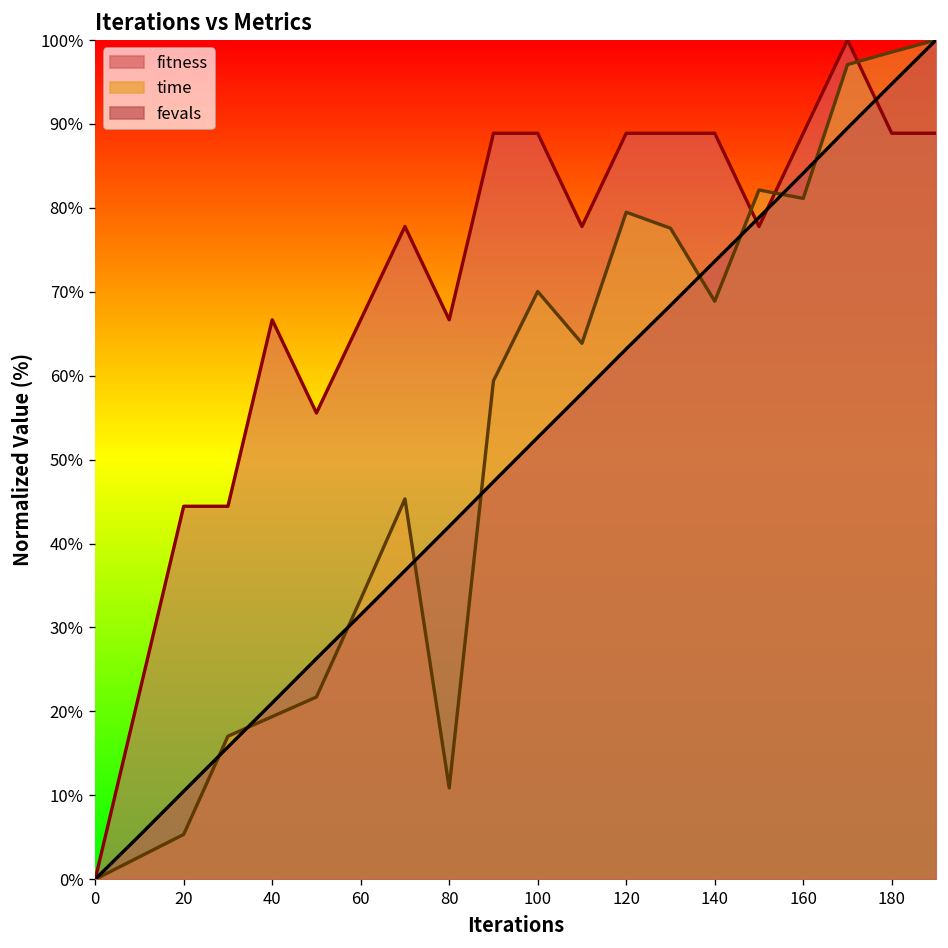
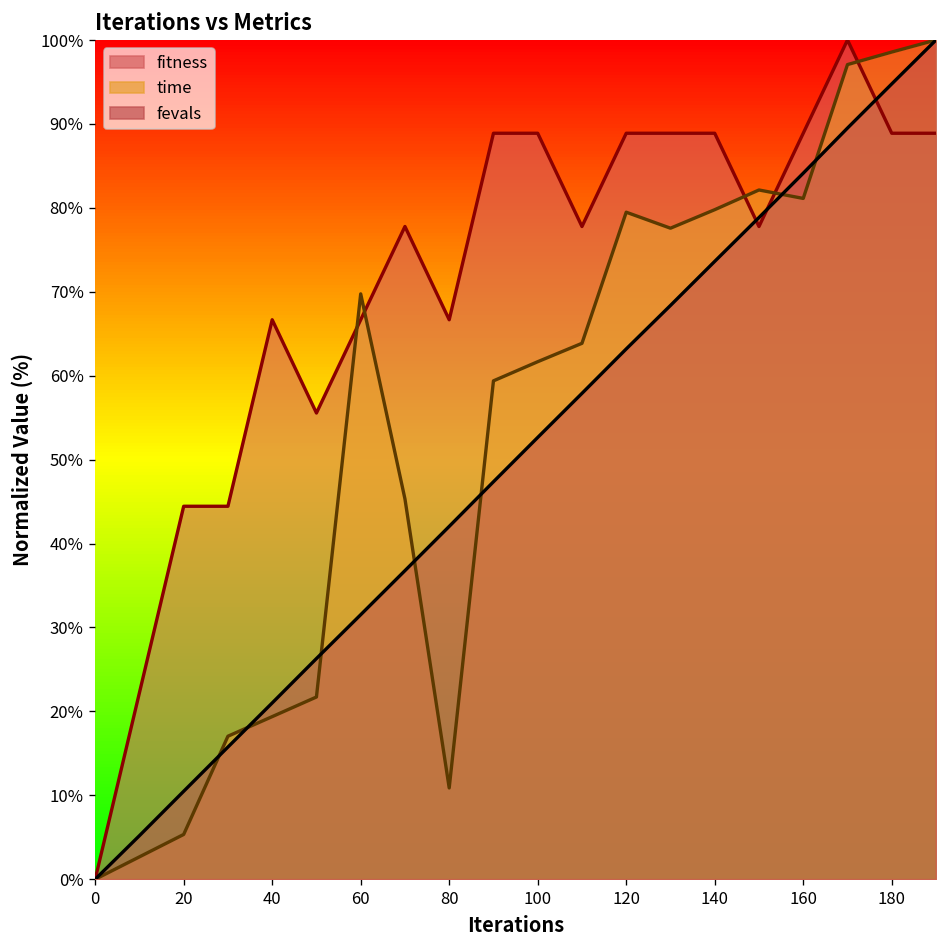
  {
    "time": {
      "20": "5%",
      "40": "19%",
-     "60": "33%",
+     "60": "70%",
      "80": "11%",
-     "100": "70%",
+     "100": "62%",
      "120": "79%",
-     "140": "69%",
+     "140": "80%",
      "160": "81%",
      "180": "99%"
    }
  }
